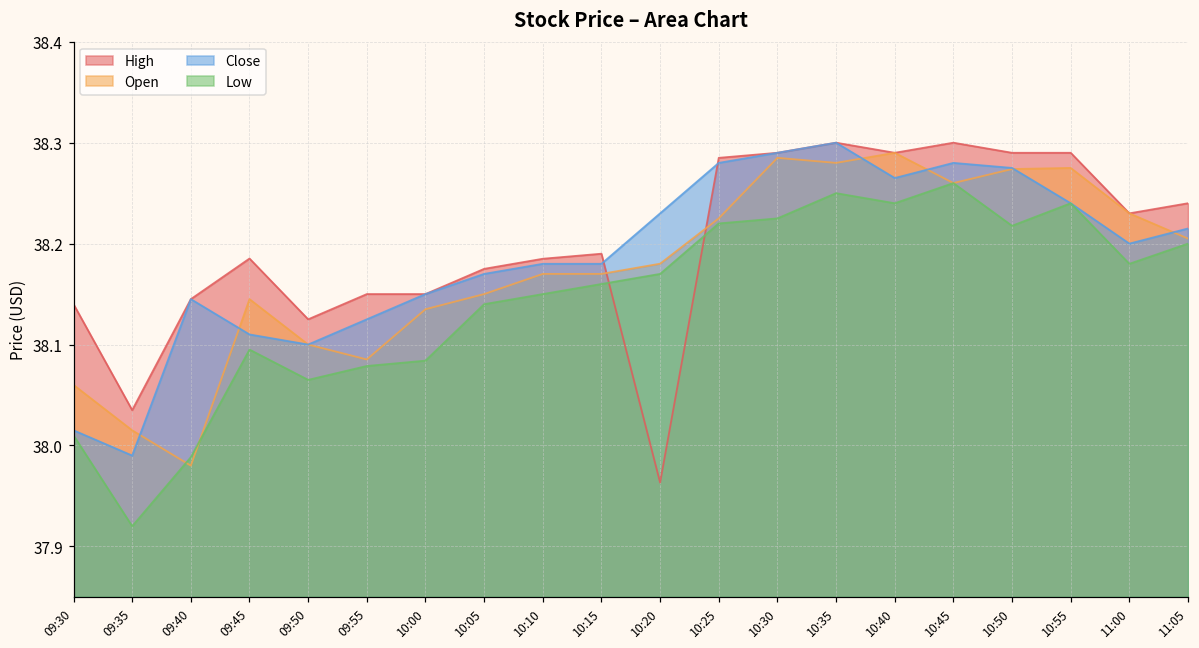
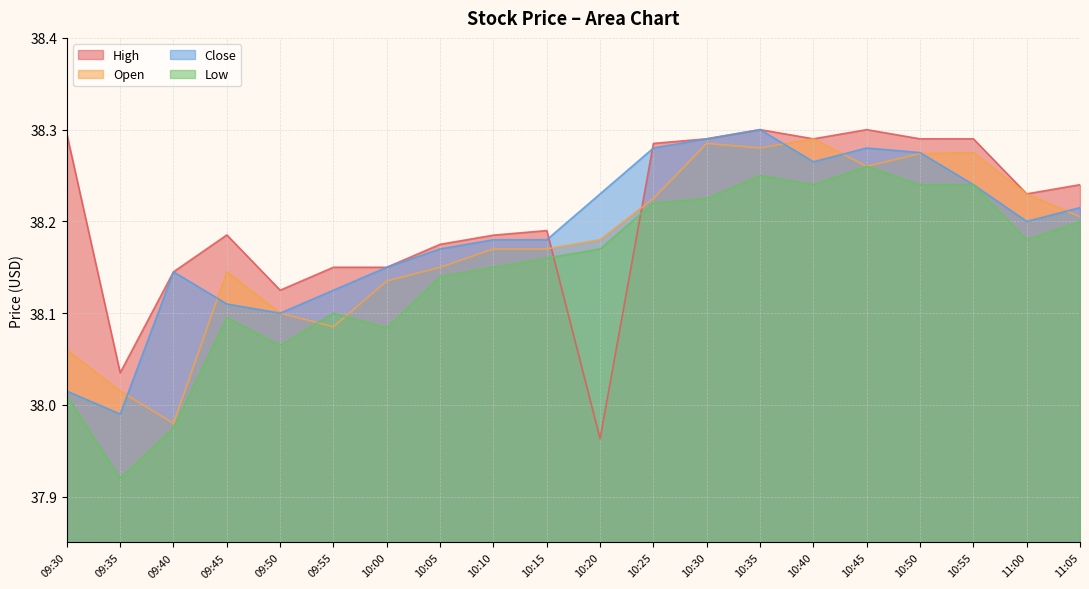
  {
    "High": {
-     "09:30": 38.14,
+     "09:30": 38.30,
      "09:35": 38.03,
      "09:45": 38.19,
      "09:50": 38.13,
      "09:55": 38.15,
      "10:05": 38.17,
      "10:10": 38.19,
      "10:15": 38.19,
      "10:20": 37.96,
      "10:25": 38.28,
      "10:45": 38.30,
      "10:50": 38.29,
      "10:55": 38.29,
      "11:05": 38.24
    },
    "Open": {
      "09:30": 38.06,
      "09:35": 38.01,
      "09:40": 37.98,
      "09:45": 38.15,
      "09:55": 38.09,
      "10:00": 38.13,
      "10:05": 38.15,
      "10:10": 38.17,
      "10:15": 38.17,
      "10:20": 38.18,
      "10:25": 38.22,
      "10:30": 38.28,
      "10:35": 38.28,
      "10:55": 38.28,
      "11:05": 38.21
    },
    "Close": {
      "09:30": 38.01,
      "09:35": 37.99,
      "09:45": 38.11,
      "09:55": 38.13,
      "10:05": 38.17,
      "10:10": 38.18,
      "10:15": 38.18,
      "10:20": 38.23,
      "10:25": 38.28,
      "10:40": 38.26,
      "10:45": 38.28,
      "11:00": 38.20,
      "11:05": 38.22
    },
    "Low": {
      "09:30": 38.01,
      "09:35": 37.92,
-     "09:40": 37.99,
+     "09:40": 37.97,
      "09:45": 38.10,
      "09:50": 38.06,
-     "09:55": 38.08,
+     "09:55": 38.10,
      "10:00": 38.08,
      "10:05": 38.14,
      "10:10": 38.15,
      "10:15": 38.16,
      "10:20": 38.17,
      "10:25": 38.22,
      "10:30": 38.22,
      "10:35": 38.25,
      "10:40": 38.24,
-     "10:50": 38.22,
+     "10:50": 38.24,
      "11:00": 38.18,
      "11:05": 38.20
    }
  }
